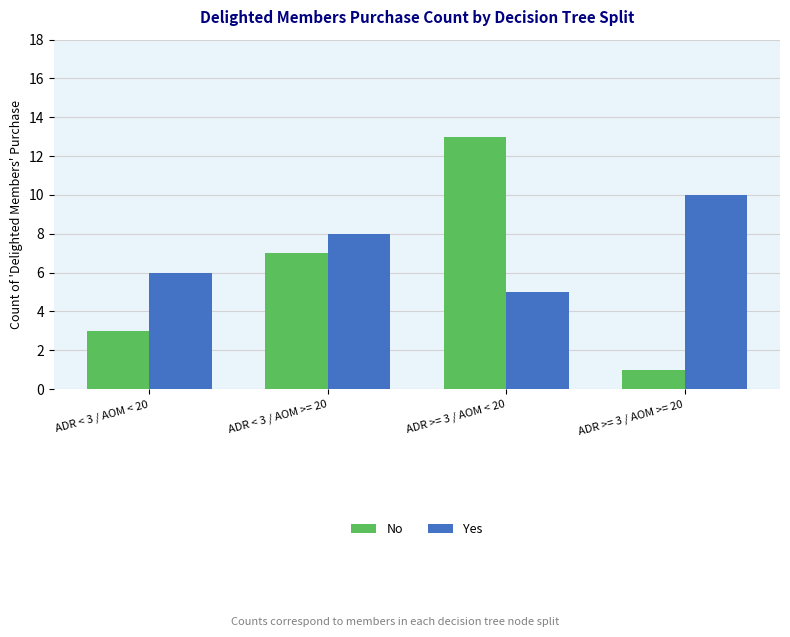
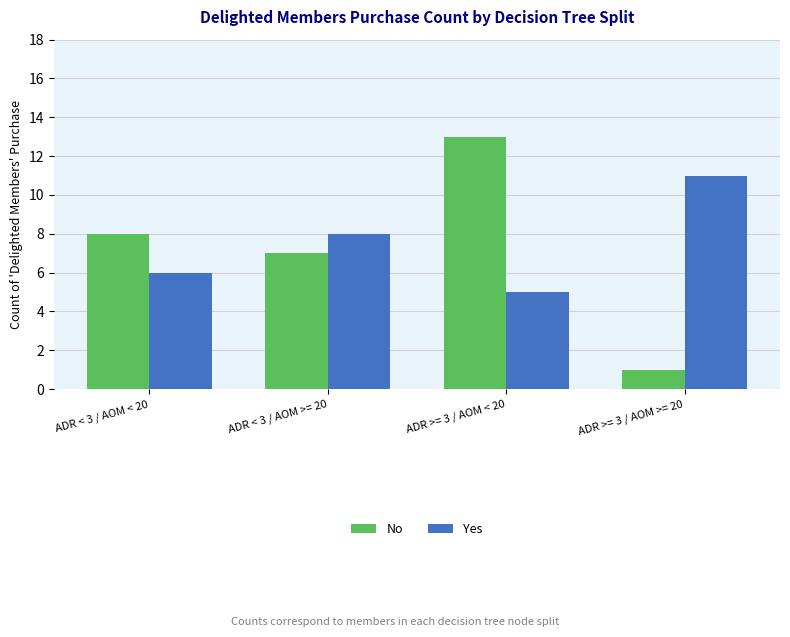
  {
    "No": {
-     "ADR < 3 / AOM < 20": 3,
+     "ADR < 3 / AOM < 20": 8,
      "ADR < 3 / AOM >= 20": 7,
      "ADR >= 3 / AOM < 20": 13,
      "ADR >= 3 / AOM >= 20": 1
    },
    "Yes": {
      "ADR < 3 / AOM < 20": 6,
      "ADR < 3 / AOM >= 20": 8,
      "ADR >= 3 / AOM < 20": 5,
-     "ADR >= 3 / AOM >= 20": 10
+     "ADR >= 3 / AOM >= 20": 11
    }
  }
